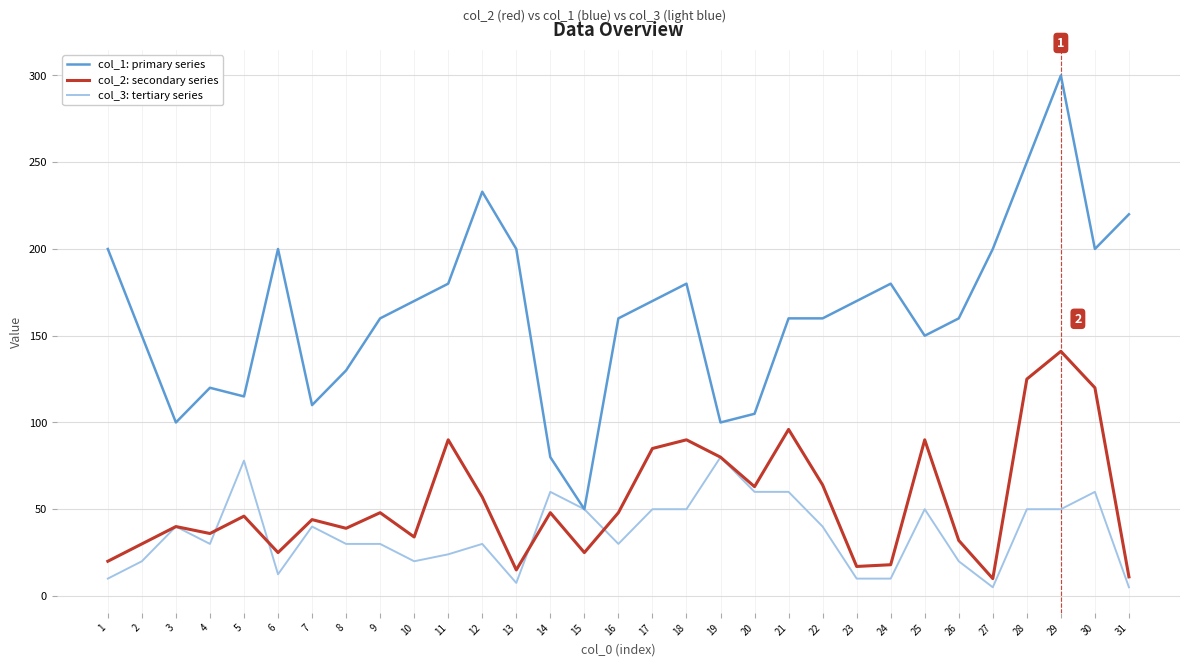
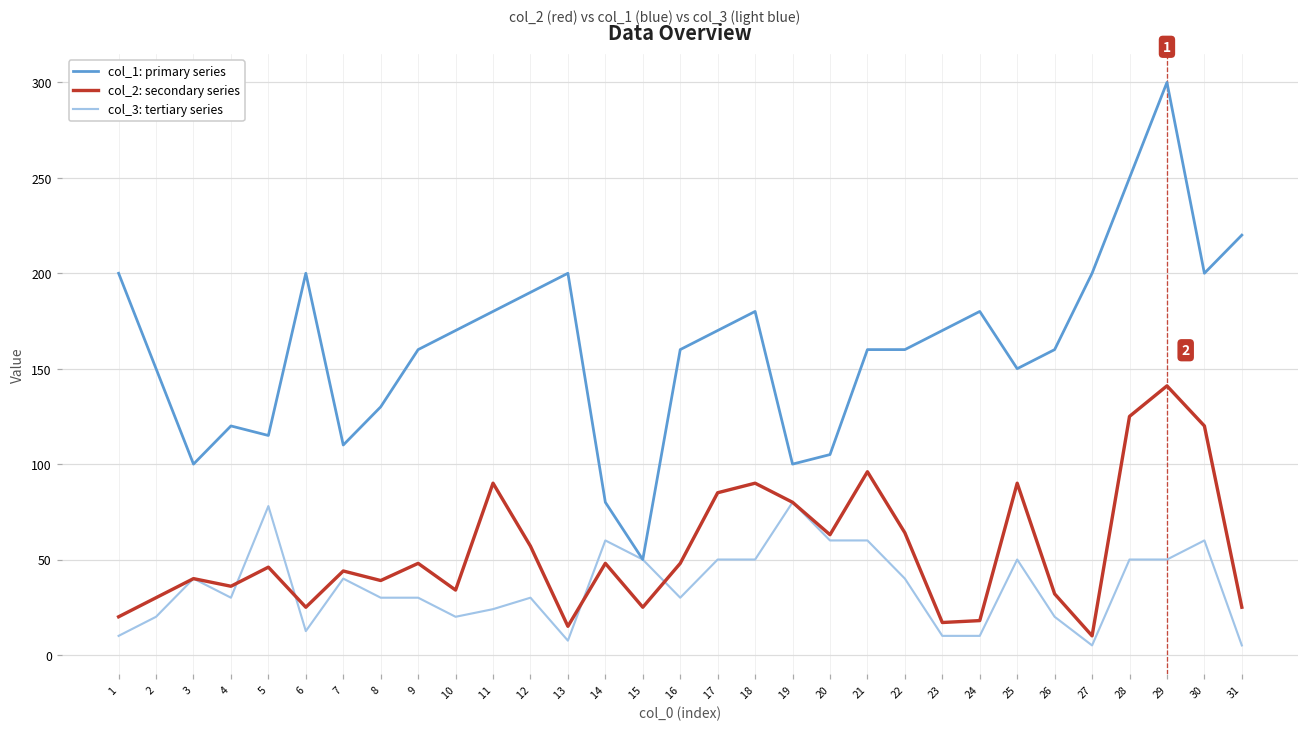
  {
    "col_1: primary series": {
      "1": 200,
      "2": 150,
      "3": 100,
      "4": 120,
      "5": 115,
      "6": 200,
      "7": 110,
      "8": 130,
      "9": 160,
      "10": 170,
      "11": 180,
-     "12": 233,
+     "12": 190,
      "13": 200,
      "14": 80,
      "16": 160,
      "17": 170,
      "18": 180,
      "19": 100,
      "20": 105,
      "21": 160,
      "22": 160,
      "23": 170,
      "24": 180,
      "25": 150,
      "26": 160,
      "27": 200,
      "28": 250,
      "29": 300,
      "30": 200,
      "31": 220
    },
    "col_2: secondary series": {
      "1": 20,
      "2": 30,
      "4": 36,
      "5": 46,
      "6": 25,
      "7": 44,
      "8": 39,
      "9": 48,
      "10": 34,
      "11": 90,
      "12": 57,
      "13": 15,
      "14": 48,
      "15": 25,
      "16": 48,
      "17": 85,
      "18": 90,
      "20": 63,
      "21": 96,
      "22": 64,
      "23": 17,
      "24": 18,
      "25": 90,
      "26": 32,
      "27": 10,
      "28": 125,
      "29": 141,
      "30": 120,
-     "31": 11
+     "31": 25
    },
    "col_3: tertiary series": {
      "1": 10,
      "2": 20,
      "4": 30,
      "5": 78,
      "6": 13,
      "7": 40,
      "8": 30,
      "9": 30,
      "10": 20,
      "11": 24,
      "12": 30,
      "13": 8,
      "14": 60,
      "16": 30,
      "17": 50,
      "18": 50,
      "20": 60,
      "21": 60,
      "22": 40,
      "23": 10,
      "24": 10,
      "25": 50,
      "26": 20,
      "27": 5,
      "28": 50,
      "29": 50,
      "30": 60,
      "31": 5
    }
  }
